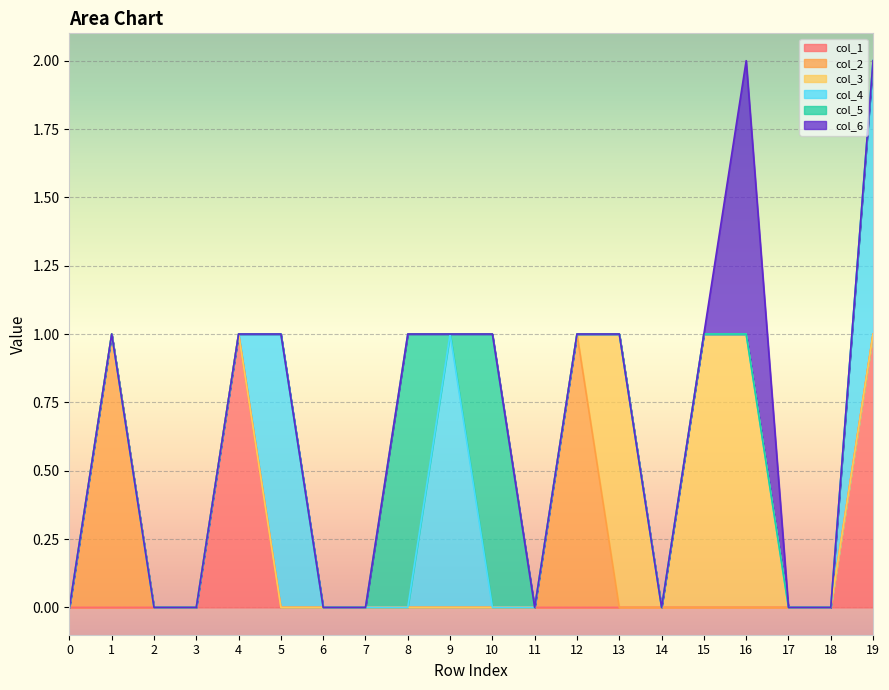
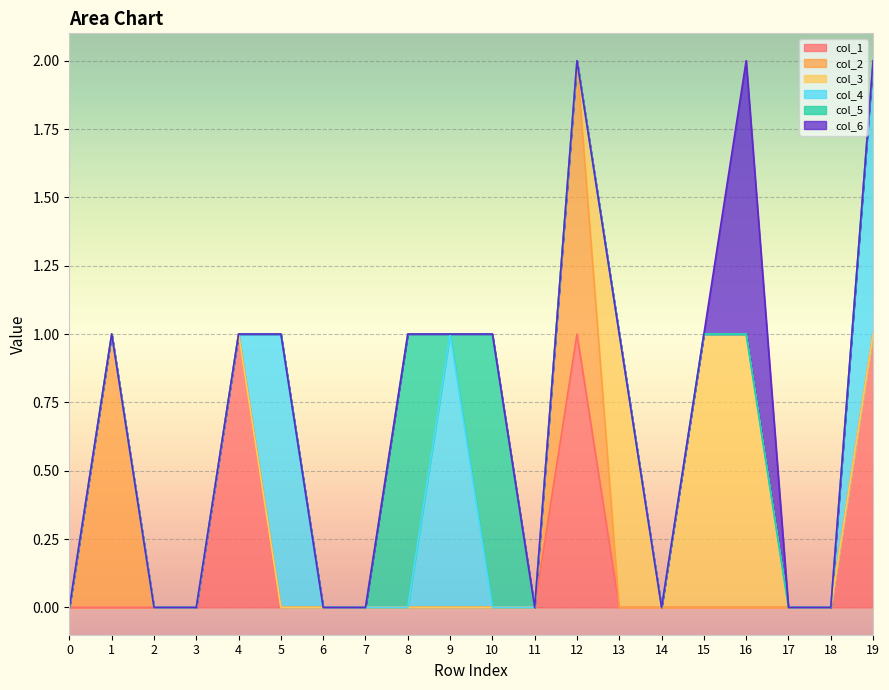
  {
    "col_1": {
      "1": 0,
-     "12": 0
+     "12": 1
    },
    "col_6": {
      "16": 1
    }
  }
